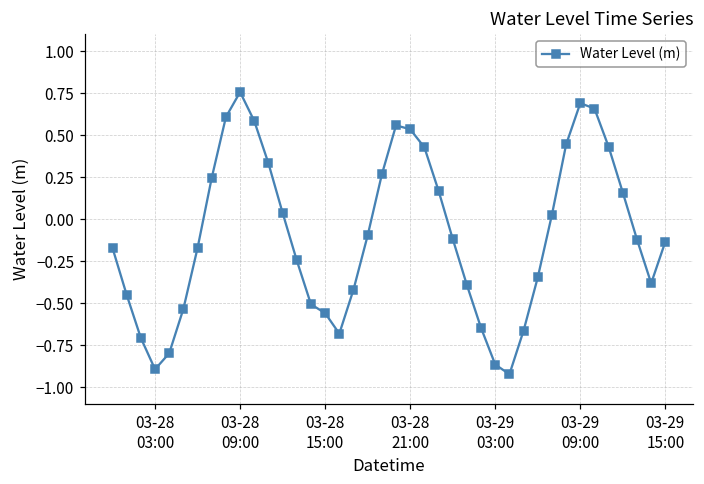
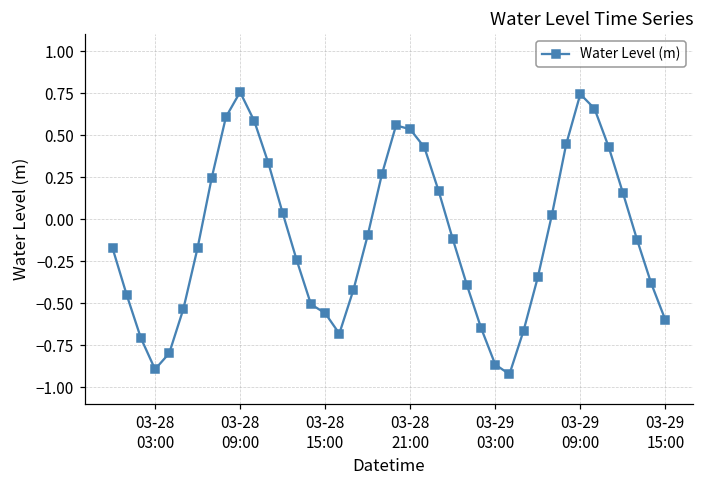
  {
    "03-28 03:00": -0.89,
    "03-28 09:00": 0.76,
    "03-28 15:00": -0.56,
    "03-28 21:00": 0.54,
    "03-29 03:00": -0.86,
-   "03-29 09:00": 0.69,
-   "03-29 15:00": -0.13
+   "03-29 09:00": 0.75,
+   "03-29 15:00": -0.60
  }
